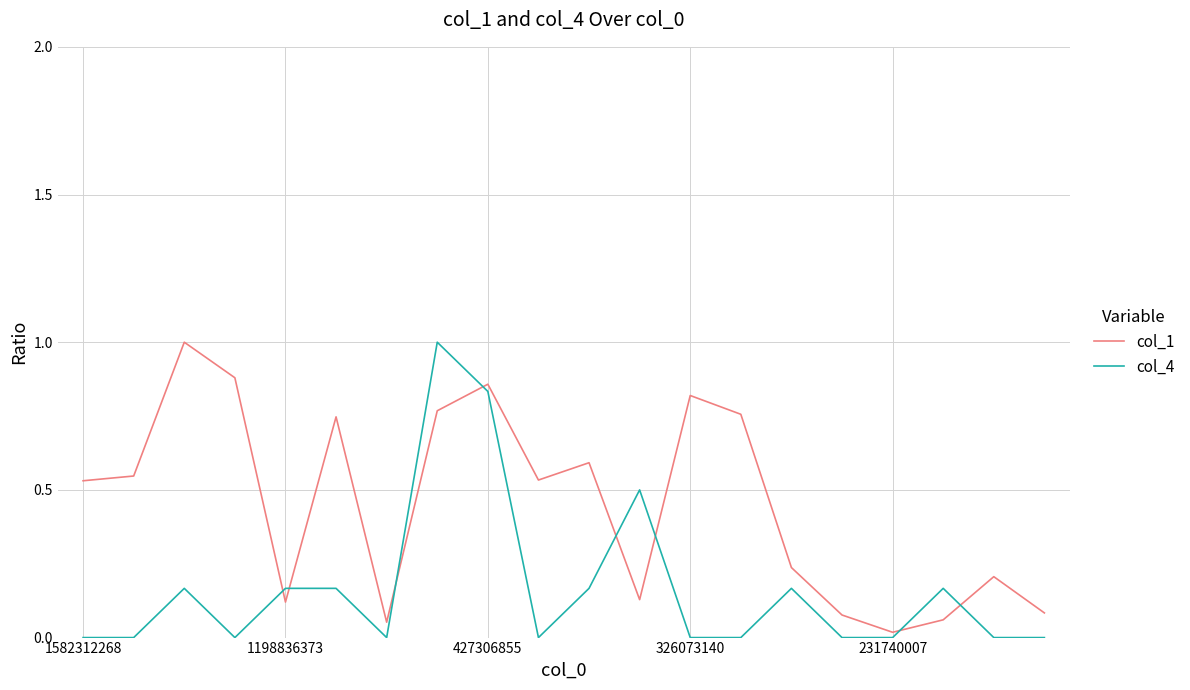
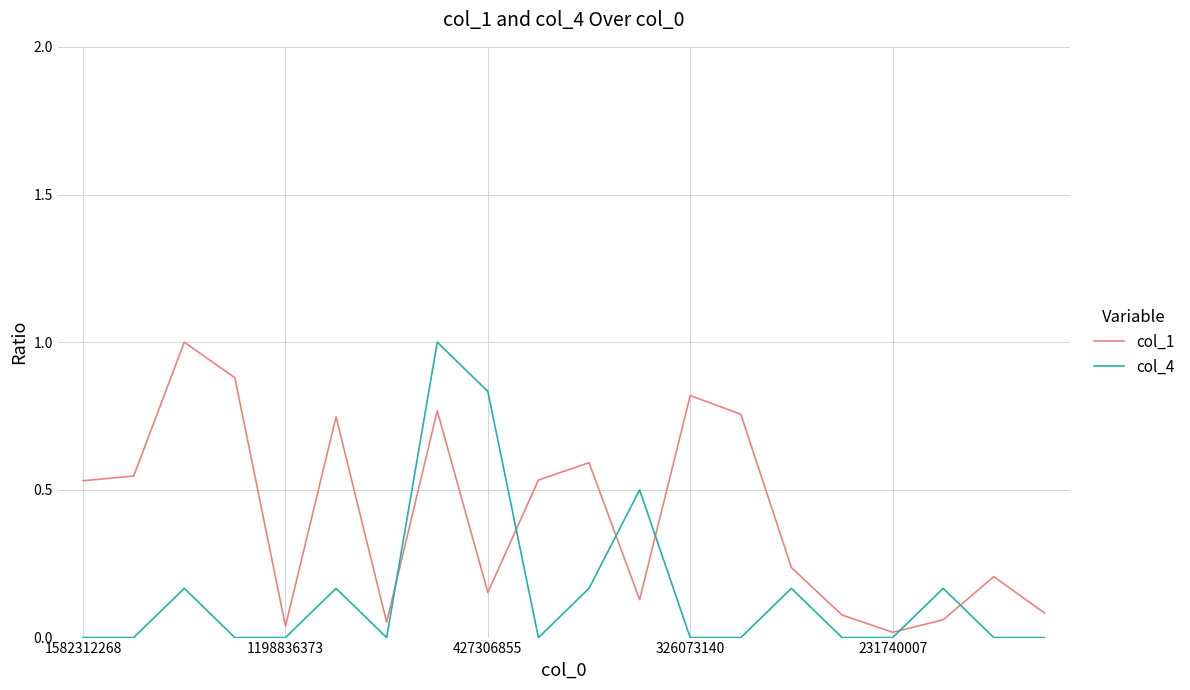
  {
    "col_1": {
      "1582312268": 0.53,
-     "1198836373": 0.12,
-     "427306855": 0.86,
+     "1198836373": 0.04,
+     "427306855": 0.15,
      "326073140": 0.82,
      "231740007": 0.02
    },
    "col_4": {
      "1582312268": 0.00,
-     "1198836373": 0.17,
+     "1198836373": 0.00,
      "427306855": 0.83,
      "326073140": 0.00,
      "231740007": 0.00
    }
  }
